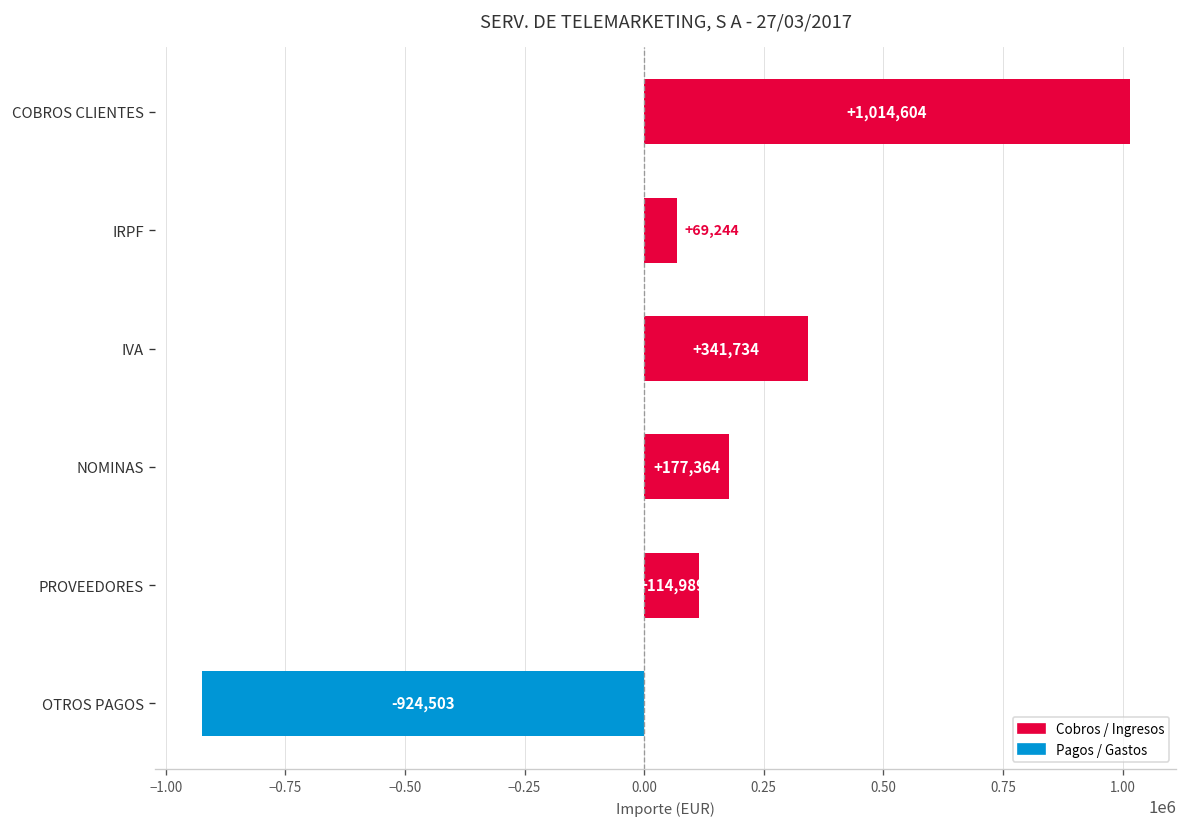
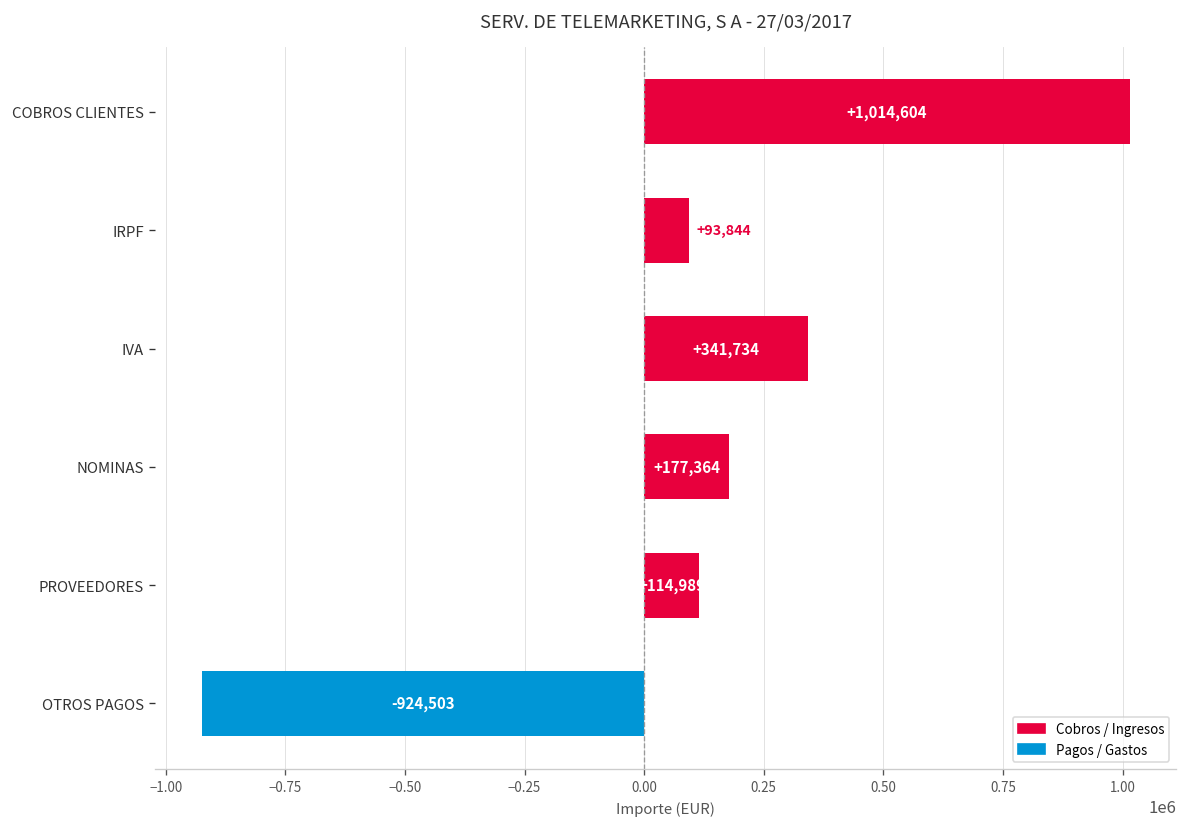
  {
    "COBROS CLIENTES": "+1,014,604",
-   "IRPF": "+69,244",
+   "IRPF": "+93,844",
    "IVA": "+341,734",
    "NOMINAS": "+177,364",
    "PROVEEDORES": "+114,989",
    "OTROS PAGOS": "-924,503"
  }
